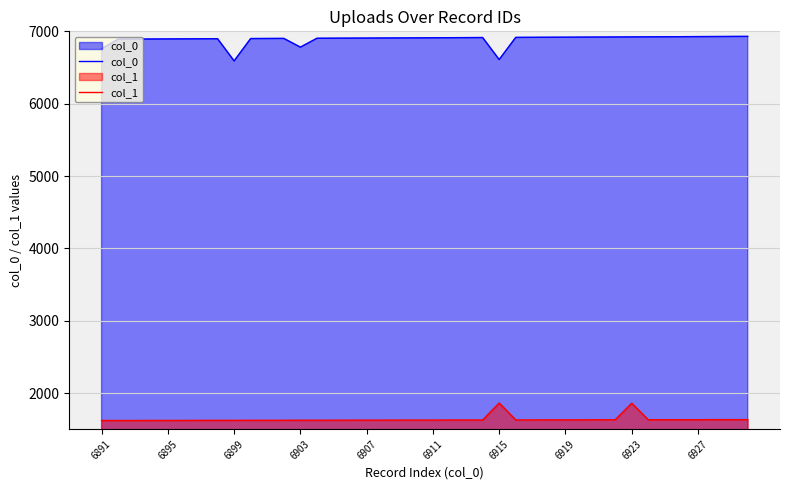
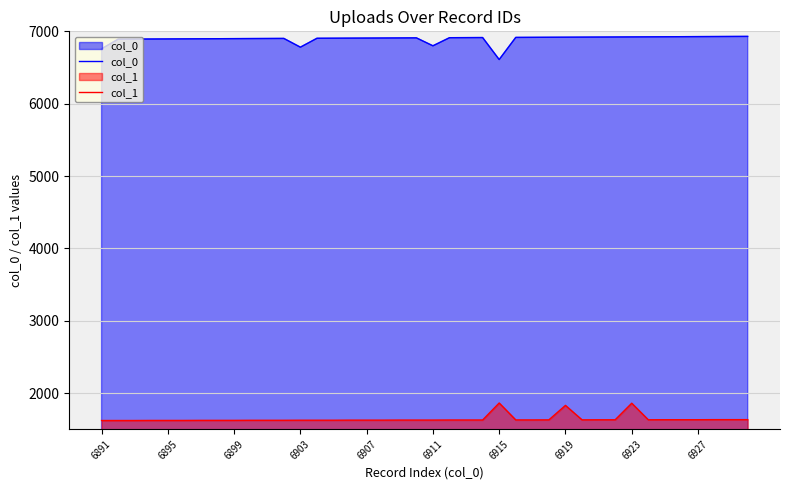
  {
    "col_0": {
      "6895": 6900,
-     "6899": 6600,
+     "6899": 6900,
      "6903": 6800,
      "6907": 6900,
-     "6911": 6900,
+     "6911": 6800,
      "6915": 6600,
      "6919": 6900,
      "6923": 6900,
      "6927": 6900
    },
    "col_1": {
      "6891": 1600,
      "6895": 1600,
      "6899": 1600,
      "6903": 1600,
      "6907": 1600,
      "6911": 1600,
      "6915": 1900,
-     "6919": 1600,
+     "6919": 1800,
      "6923": 1900,
      "6927": 1600
    }
  }
